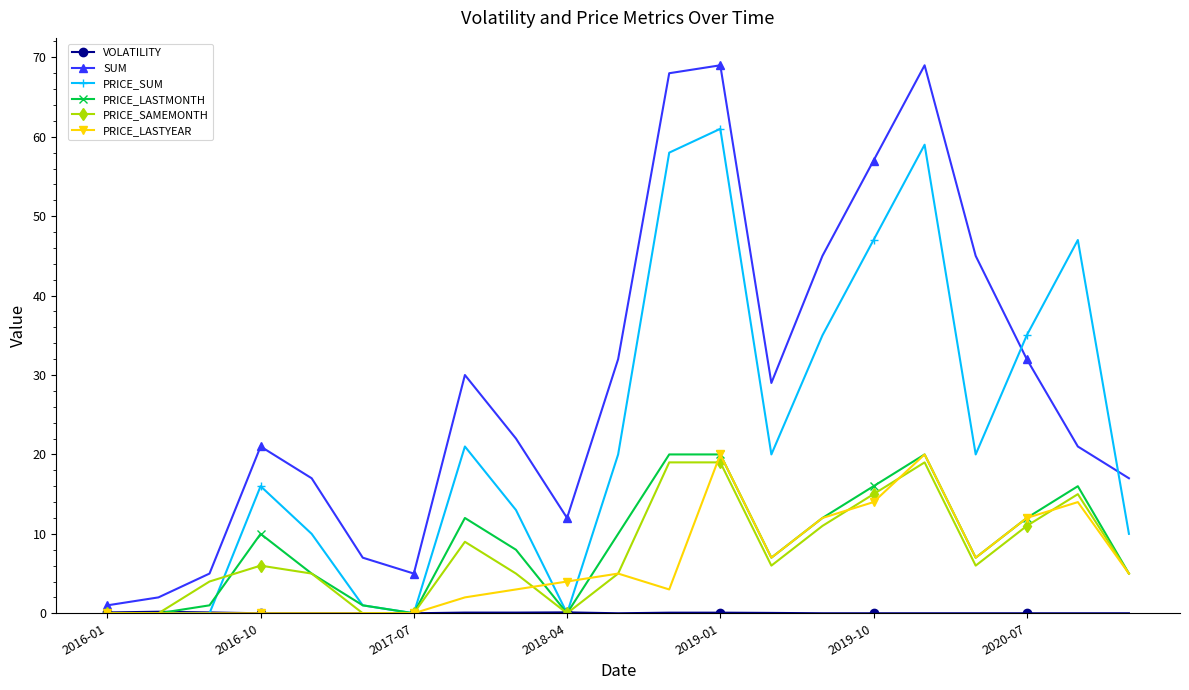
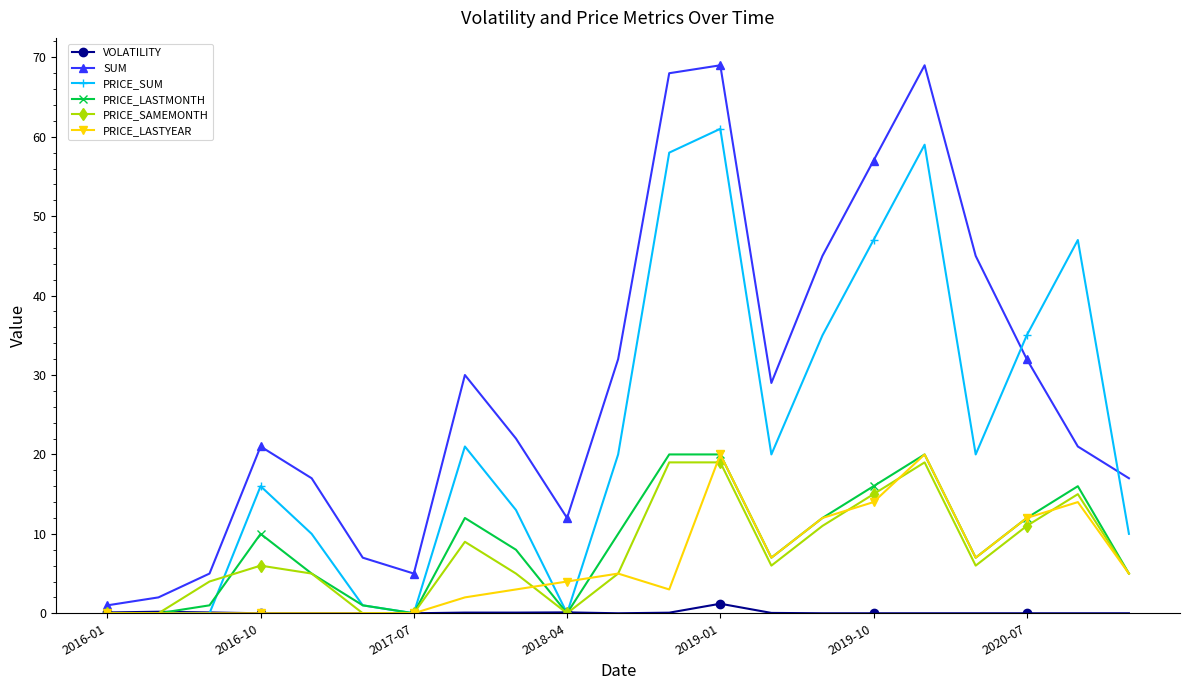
  {
    "VOLATILITY": {
-     "2019-01": 0,
+     "2019-01": 1,
      "2019-10": 0,
      "2020-07": 0
    },
    "SUM": {
      "2016-01": 1,
      "2016-10": 21,
      "2017-07": 5,
      "2018-04": 12,
      "2019-01": 69,
      "2019-10": 57,
      "2020-07": 32
    },
    "PRICE_SUM": {
      "2016-10": 16,
      "2019-01": 61,
      "2019-10": 47,
      "2020-07": 35
    },
    "PRICE_LASTMONTH": {
      "2016-10": 10,
      "2019-10": 16
    },
    "PRICE_SAMEMONTH": {
      "2016-10": 6,
      "2019-01": 19,
      "2019-10": 15,
      "2020-07": 11
    },
    "PRICE_LASTYEAR": {
      "2018-04": 4,
      "2019-10": 14
    }
  }
